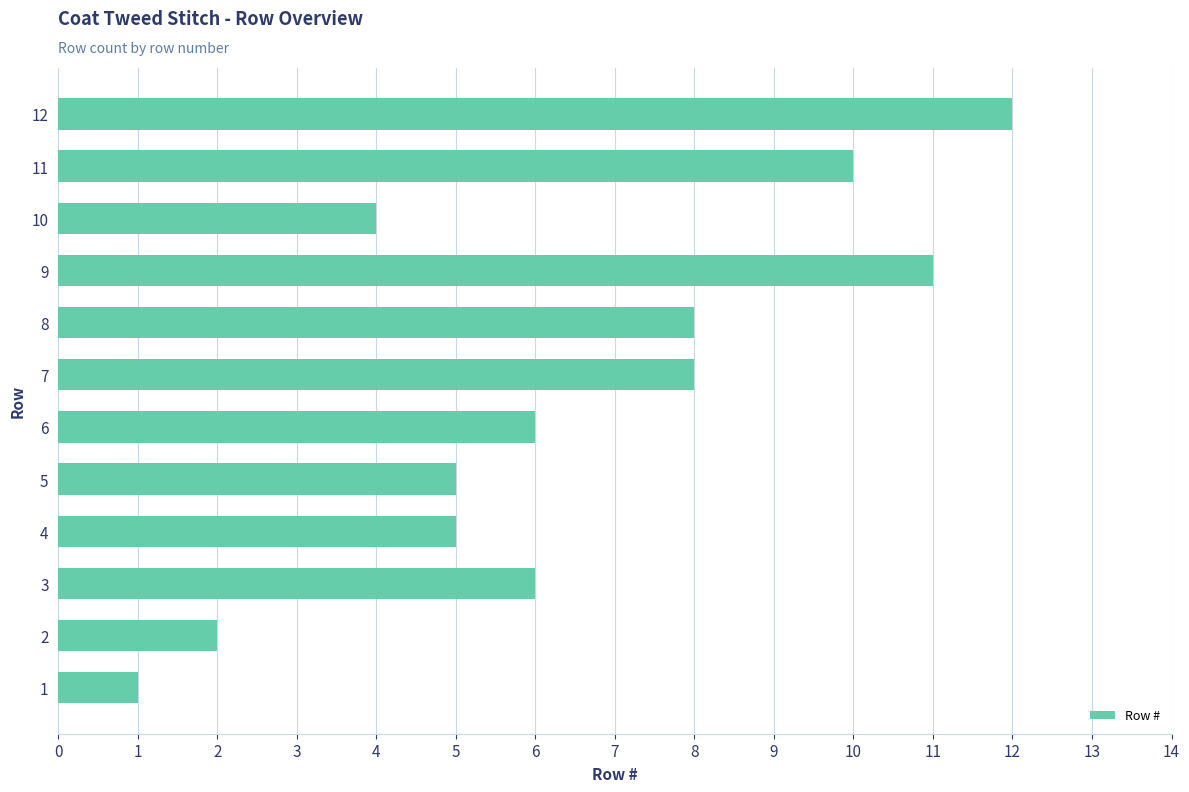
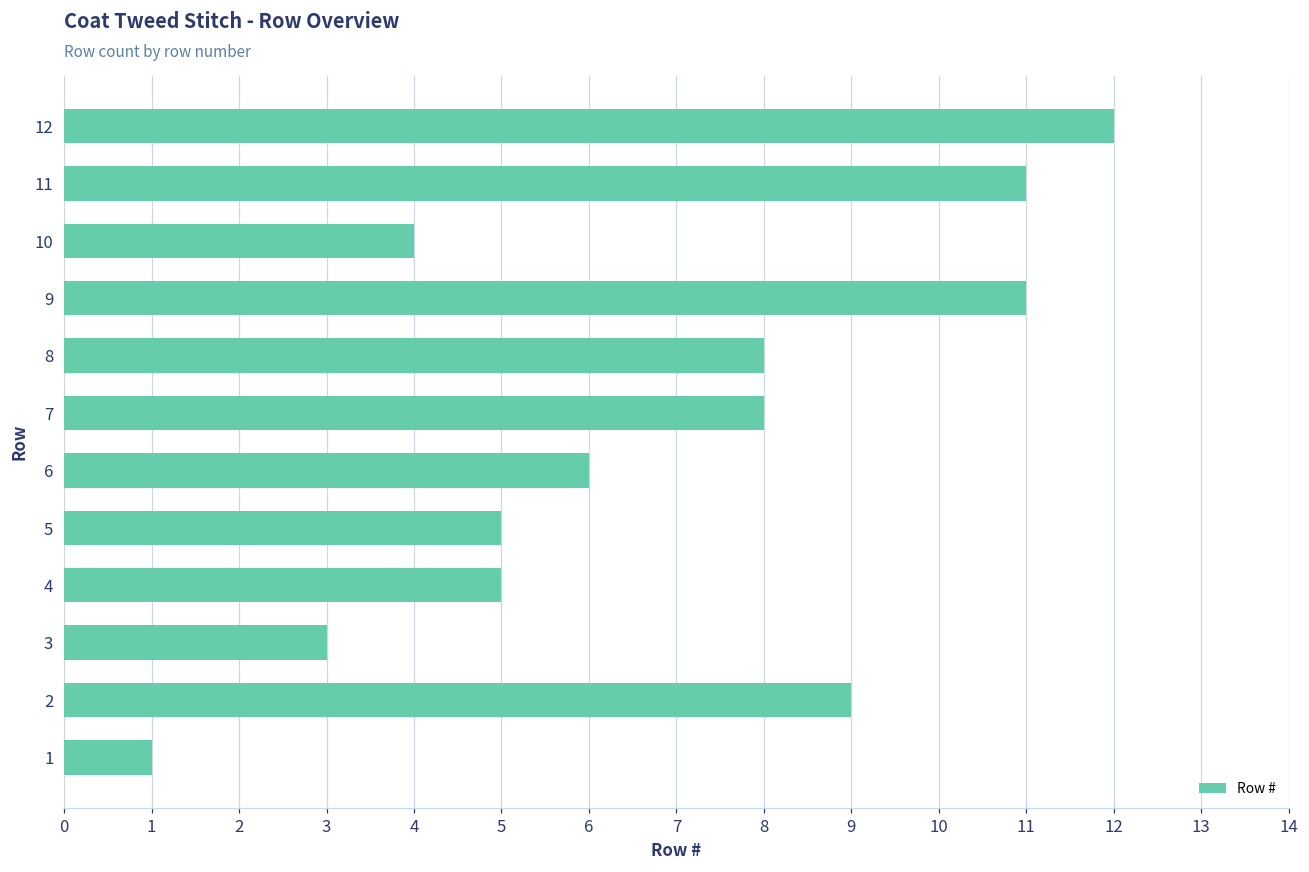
  {
    "12": 12,
-   "11": 10,
+   "11": 11,
    "10": 4,
    "9": 11,
    "8": 8,
    "7": 8,
    "6": 6,
    "5": 5,
    "4": 5,
-   "3": 6,
-   "2": 2,
+   "3": 3,
+   "2": 9,
    "1": 1
  }
